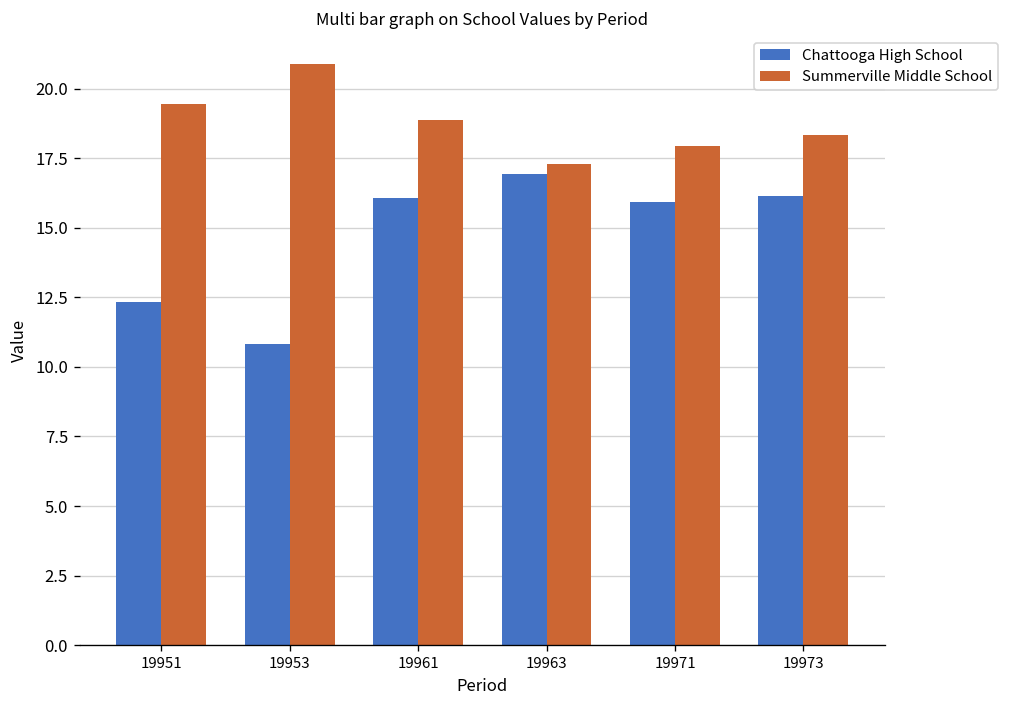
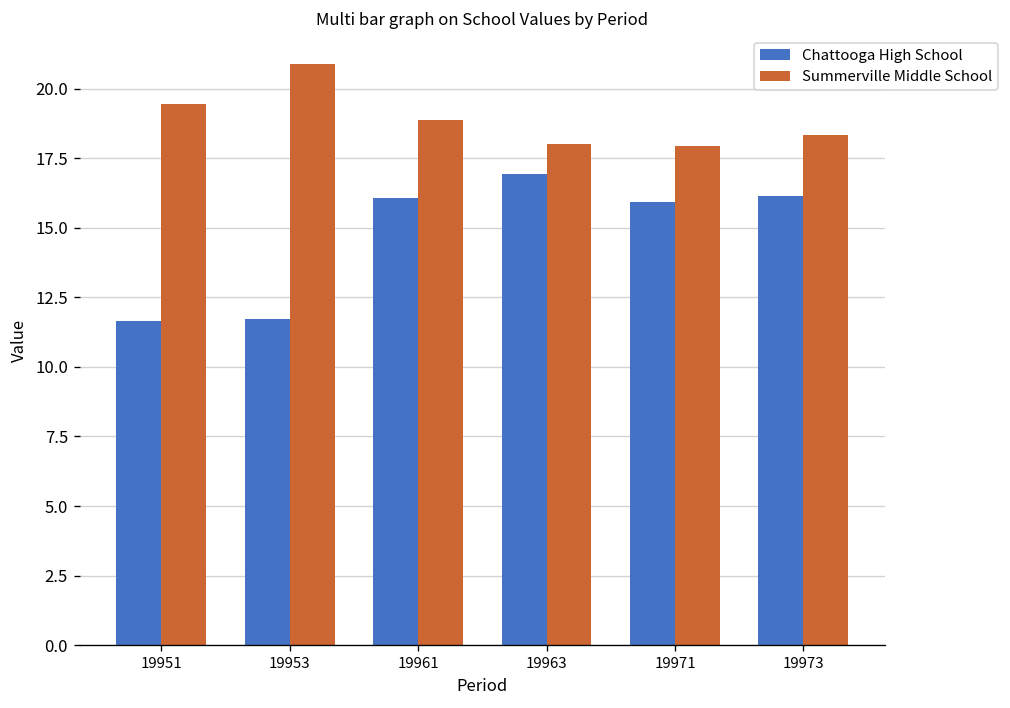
  {
    "Chattooga High School": {
-     "19951": 12.3,
-     "19953": 10.8,
+     "19951": 11.6,
+     "19953": 11.7,
      "19961": 16.1,
      "19963": 16.9,
      "19971": 15.9,
      "19973": 16.1
    },
    "Summerville Middle School": {
      "19951": 19.4,
      "19953": 20.9,
      "19961": 18.9,
-     "19963": 17.3,
+     "19963": 18.0,
      "19971": 17.9,
      "19973": 18.3
    }
  }
